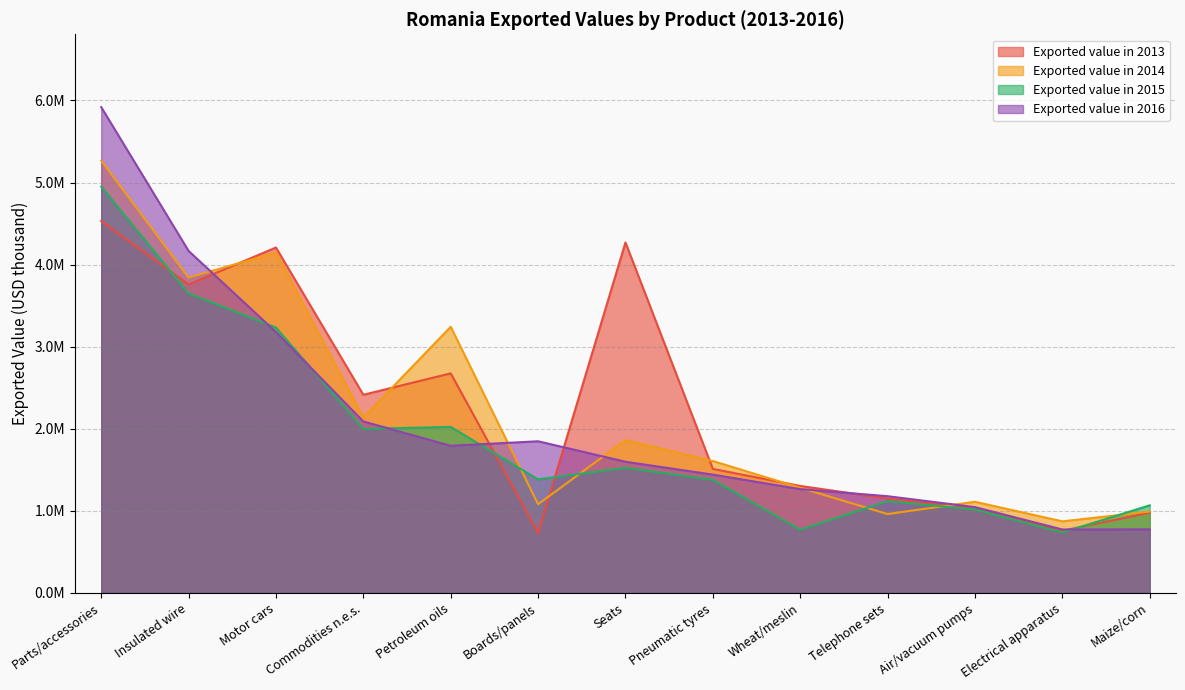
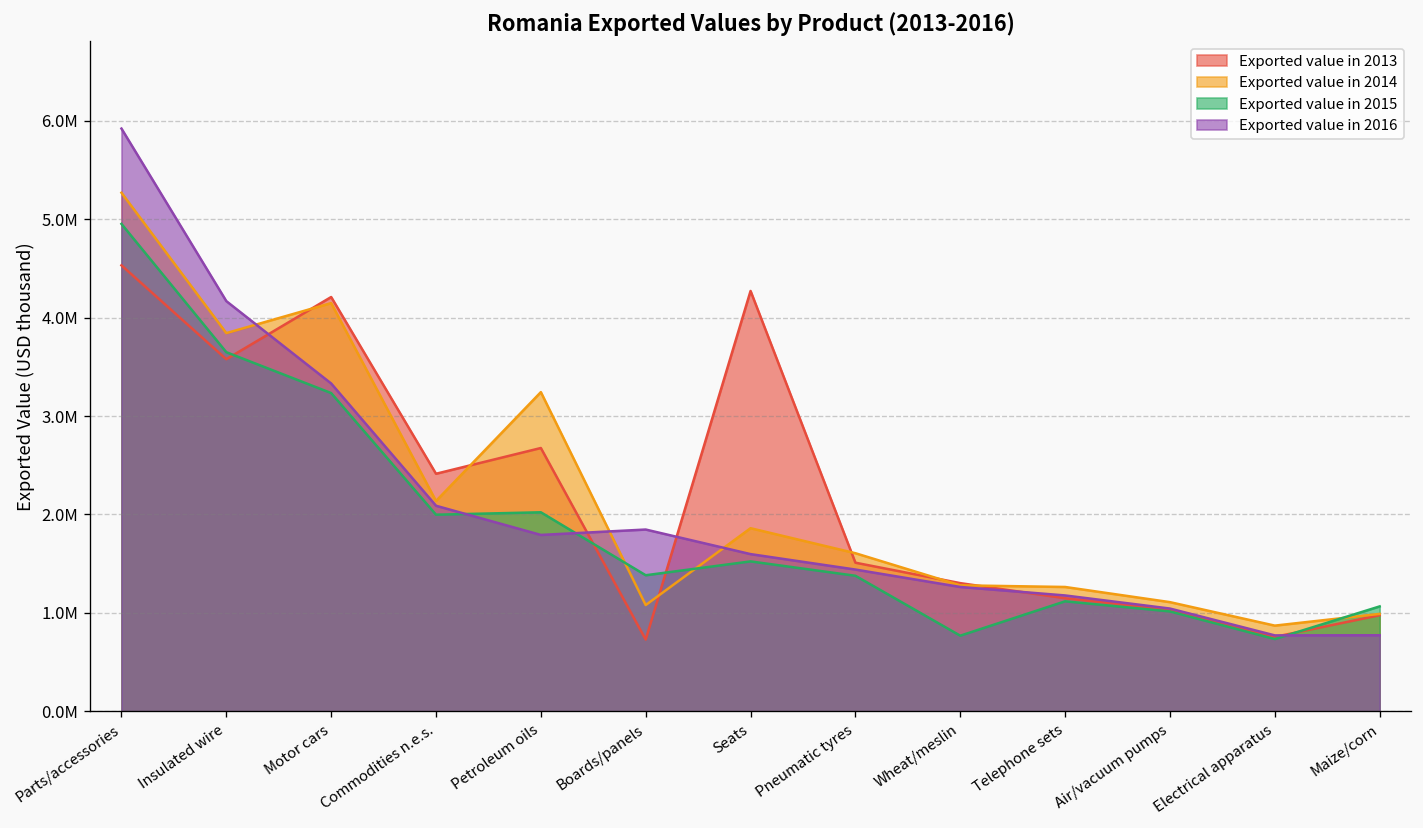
  {
    "Exported value in 2013": {
      "Parts/accessories": 4500000,
-     "Insulated wire": 3800000,
+     "Insulated wire": 3600000,
      "Motor cars": 4200000,
      "Commodities n.e.s.": 2400000,
      "Petroleum oils": 2700000,
      "Boards/panels": 700000,
      "Seats": 4300000,
      "Pneumatic tyres": 1500000
    },
    "Exported value in 2014": {
      "Parts/accessories": 5300000,
      "Insulated wire": 3800000,
      "Motor cars": 4100000,
      "Commodities n.e.s.": 2100000,
      "Petroleum oils": 3200000,
      "Boards/panels": 1100000,
      "Seats": 1900000,
      "Pneumatic tyres": 1600000,
-     "Telephone sets": 1000000,
+     "Telephone sets": 1300000,
      "Air/vacuum pumps": 1100000,
      "Electrical apparatus": 900000
    },
    "Exported value in 2015": {
      "Parts/accessories": 5000000,
      "Insulated wire": 3600000,
      "Motor cars": 3200000,
      "Commodities n.e.s.": 2000000,
      "Petroleum oils": 2000000,
      "Boards/panels": 1400000,
      "Seats": 1500000,
      "Pneumatic tyres": 1400000,
      "Wheat/meslin": 800000,
      "Telephone sets": 1100000,
      "Maize/corn": 1100000
    },
    "Exported value in 2016": {
      "Parts/accessories": 5900000,
      "Insulated wire": 4200000,
-     "Motor cars": 3200000,
+     "Motor cars": 3300000,
      "Commodities n.e.s.": 2100000,
      "Petroleum oils": 1800000,
      "Boards/panels": 1800000,
      "Seats": 1600000,
      "Pneumatic tyres": 1400000,
      "Maize/corn": 800000
    }
  }
